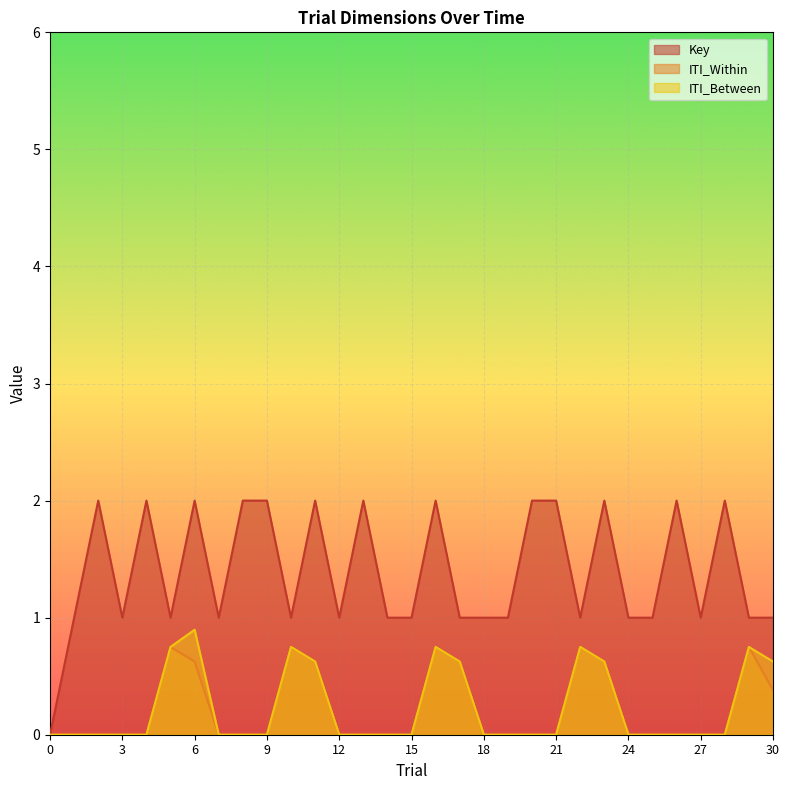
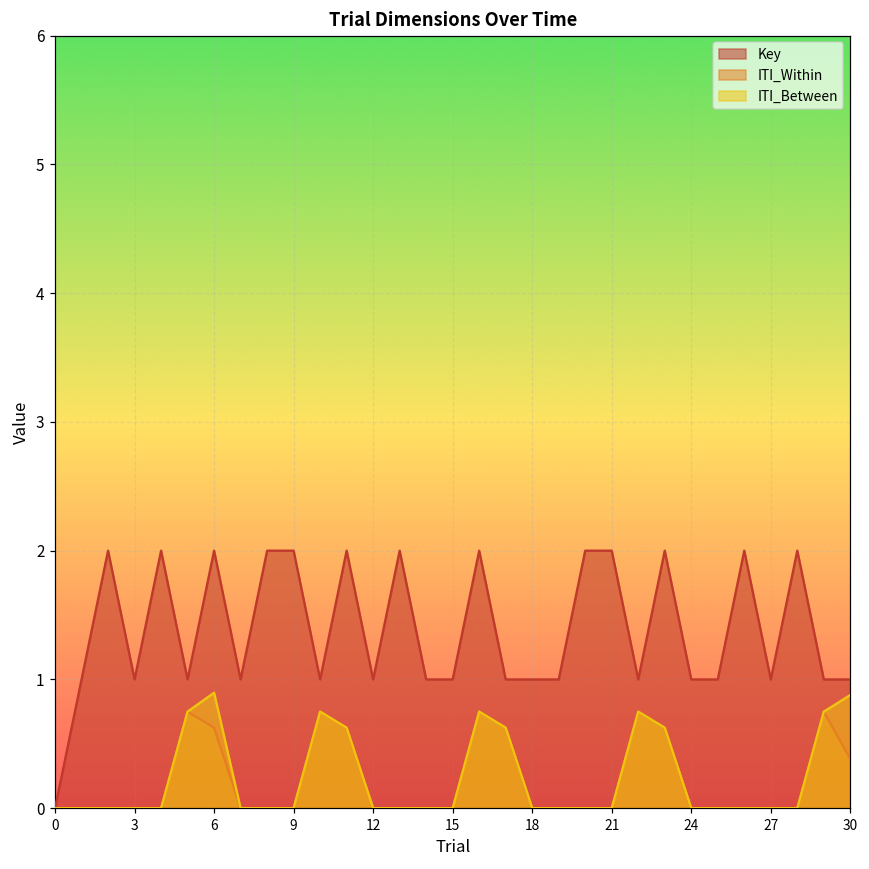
  {
    "Key": {
      "3": 1.00,
      "6": 2.00,
      "9": 2.00,
      "12": 1.00,
      "15": 1.00,
      "18": 1.00,
      "21": 2.00,
      "24": 1.00,
      "27": 1.00,
      "30": 1.00
    },
    "ITI_Within": {
      "6": 0.63,
      "30": 0.38
    },
    "ITI_Between": {
      "6": 0.90,
-     "30": 0.63
+     "30": 0.88
    }
  }
